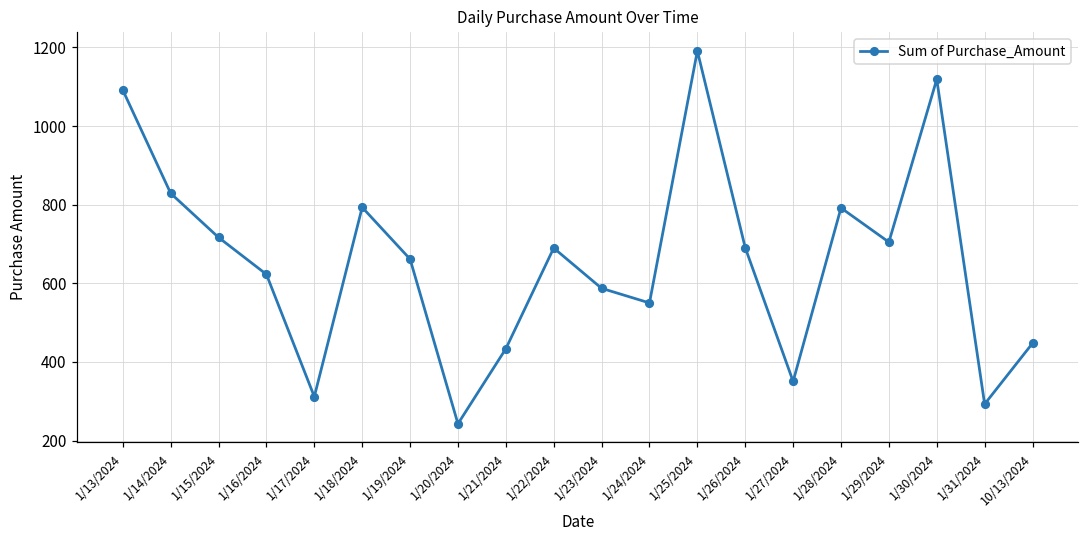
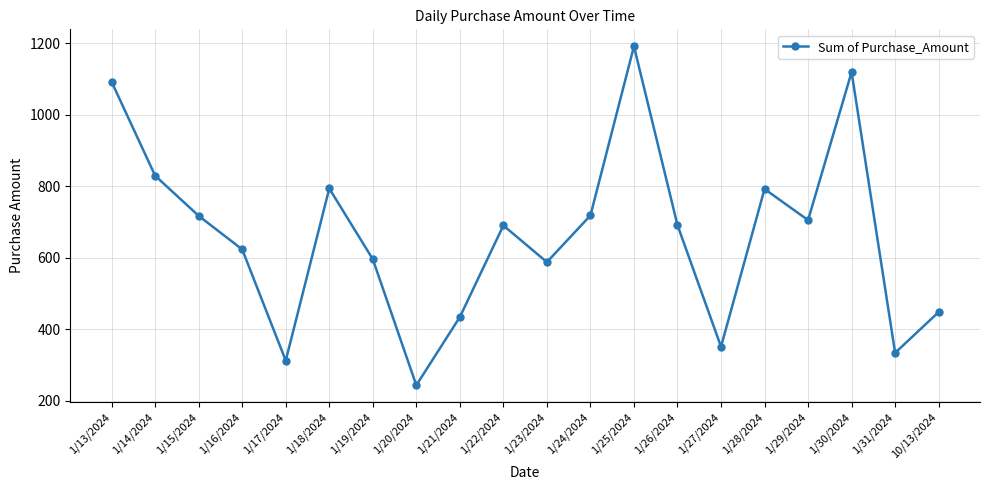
  {
    "1/13/2024": 1090,
    "1/14/2024": 830,
    "1/15/2024": 720,
    "1/16/2024": 620,
    "1/17/2024": 310,
    "1/18/2024": 790,
-   "1/19/2024": 660,
+   "1/19/2024": 600,
    "1/20/2024": 240,
    "1/21/2024": 430,
    "1/22/2024": 690,
    "1/23/2024": 590,
-   "1/24/2024": 550,
+   "1/24/2024": 720,
    "1/25/2024": 1190,
    "1/26/2024": 690,
    "1/27/2024": 350,
    "1/28/2024": 790,
    "1/29/2024": 700,
    "1/30/2024": 1120,
-   "1/31/2024": 290,
+   "1/31/2024": 330,
    "10/13/2024": 450
  }
